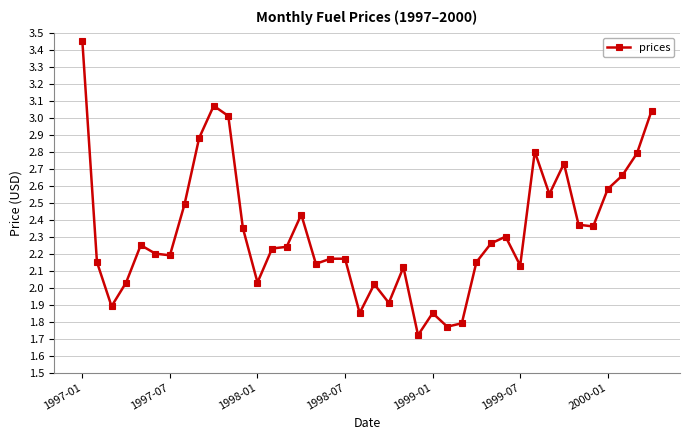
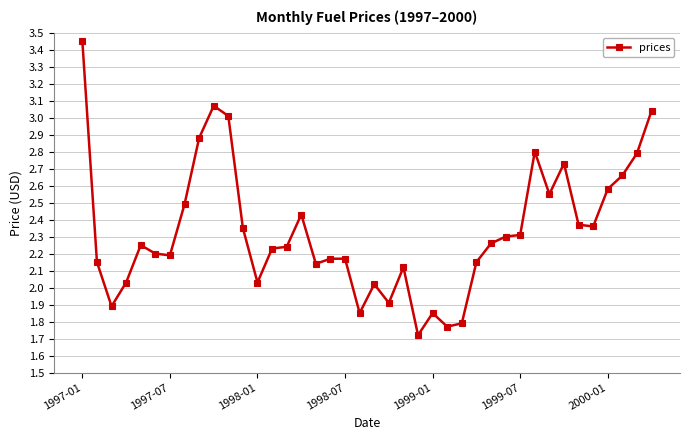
  {
    "1997-01": 3.45,
    "1997-07": 2.19,
    "1998-01": 2.03,
    "1998-07": 2.17,
    "1999-01": 1.85,
-   "1999-07": 2.13,
+   "1999-07": 2.31,
    "2000-01": 2.58
  }
